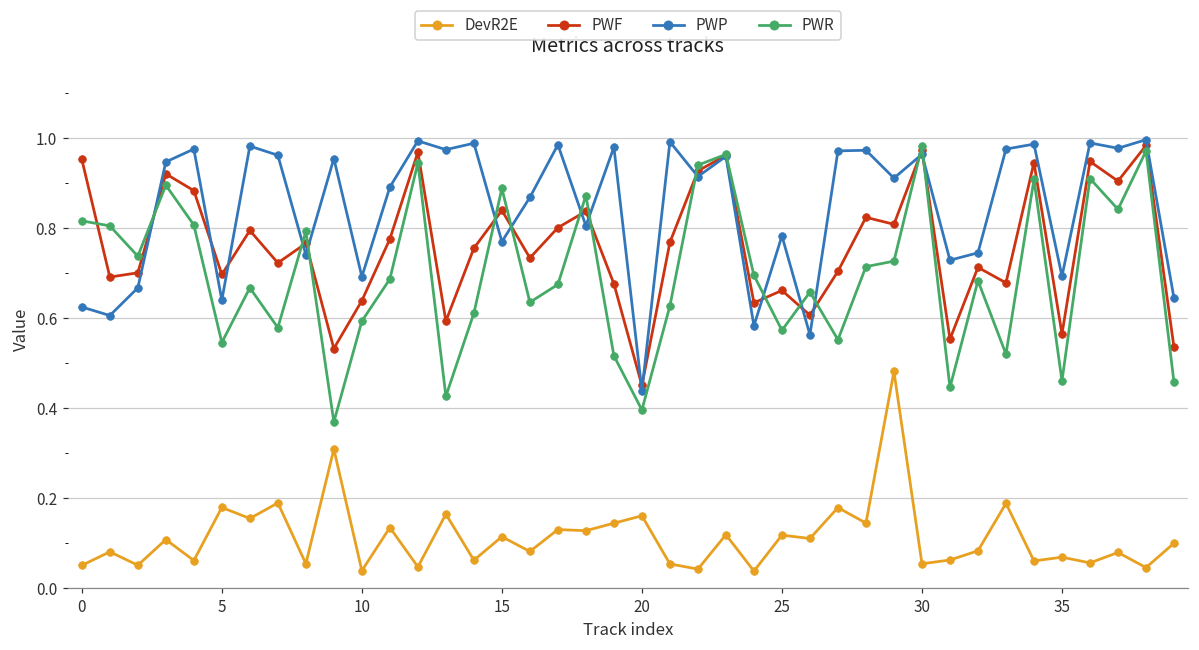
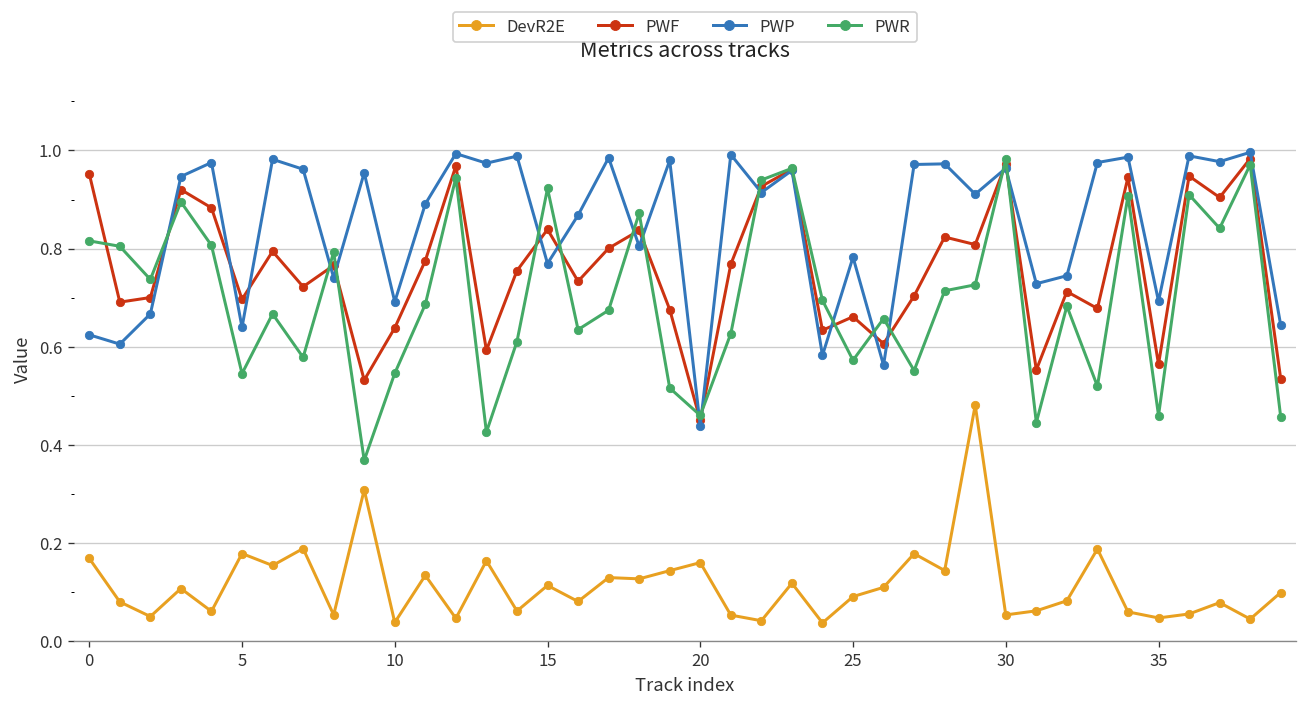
  {
    "DevR2E": {
-     "0": 0.05,
+     "0": 0.17,
      "5": 0.18,
      "10": 0.04,
      "15": 0.11,
      "20": 0.16,
-     "25": 0.12,
+     "25": 0.09,
      "30": 0.05,
-     "35": 0.07
+     "35": 0.05
    },
    "PWF": {
      "0": 0.95,
      "5": 0.70,
      "10": 0.64,
      "15": 0.84,
      "20": 0.45,
      "25": 0.66,
      "30": 0.97,
      "35": 0.56
    },
    "PWP": {
      "0": 0.62,
      "5": 0.64,
      "10": 0.69,
      "15": 0.77,
      "20": 0.44,
      "25": 0.78,
      "30": 0.96,
      "35": 0.69
    },
    "PWR": {
      "0": 0.82,
      "5": 0.55,
-     "10": 0.59,
-     "15": 0.89,
-     "20": 0.40,
+     "10": 0.55,
+     "15": 0.92,
+     "20": 0.46,
      "25": 0.57,
      "30": 0.98,
      "35": 0.46
    }
  }
